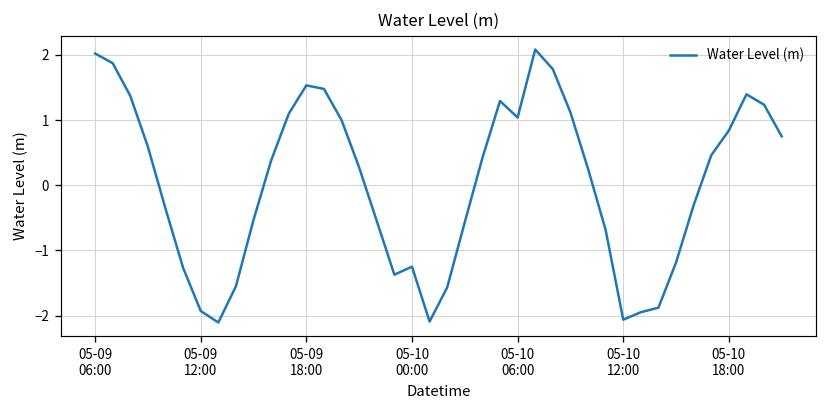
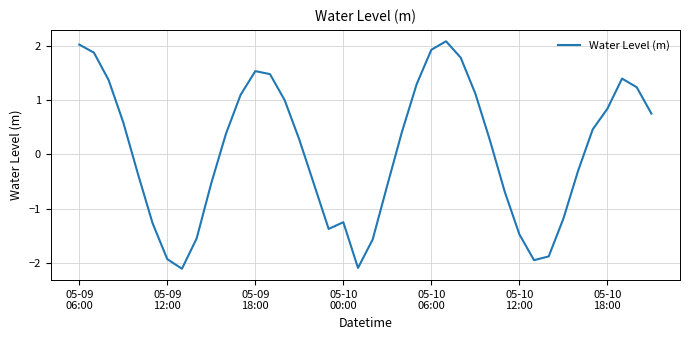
  {
    "05-09 06:00": 2.0,
    "05-09 12:00": -1.9,
    "05-09 18:00": 1.5,
    "05-10 00:00": -1.2,
-   "05-10 06:00": 1.0,
-   "05-10 12:00": -2.1,
+   "05-10 06:00": 1.9,
+   "05-10 12:00": -1.5,
    "05-10 18:00": 0.8
  }
